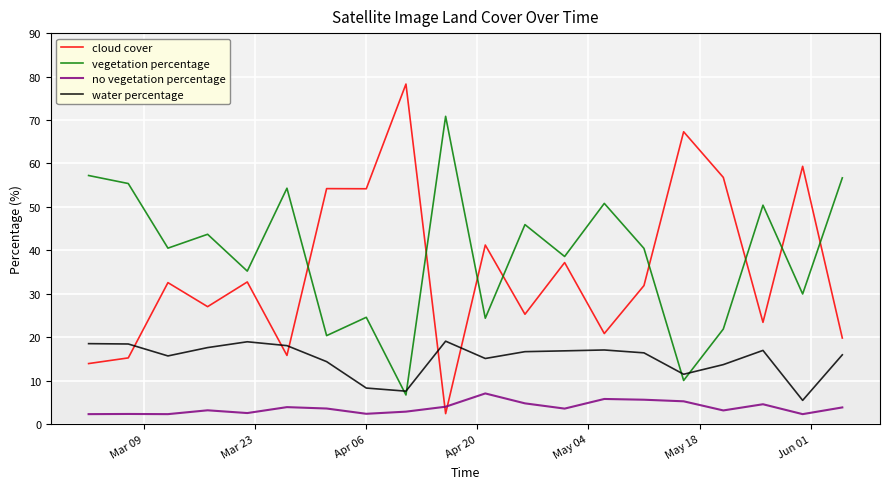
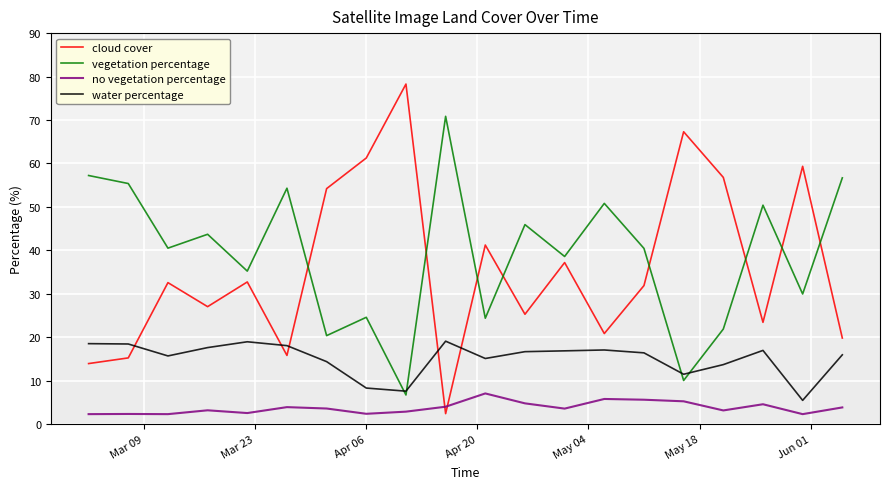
  {
    "cloud cover": {
-     "Apr 06": 54
+     "Apr 06": 61
    },
    "vegetation percentage": {
      "Apr 06": 25
    },
    "no vegetation percentage": {
      "Apr 06": 2
    },
    "water percentage": {
      "Apr 06": 8
    }
  }
